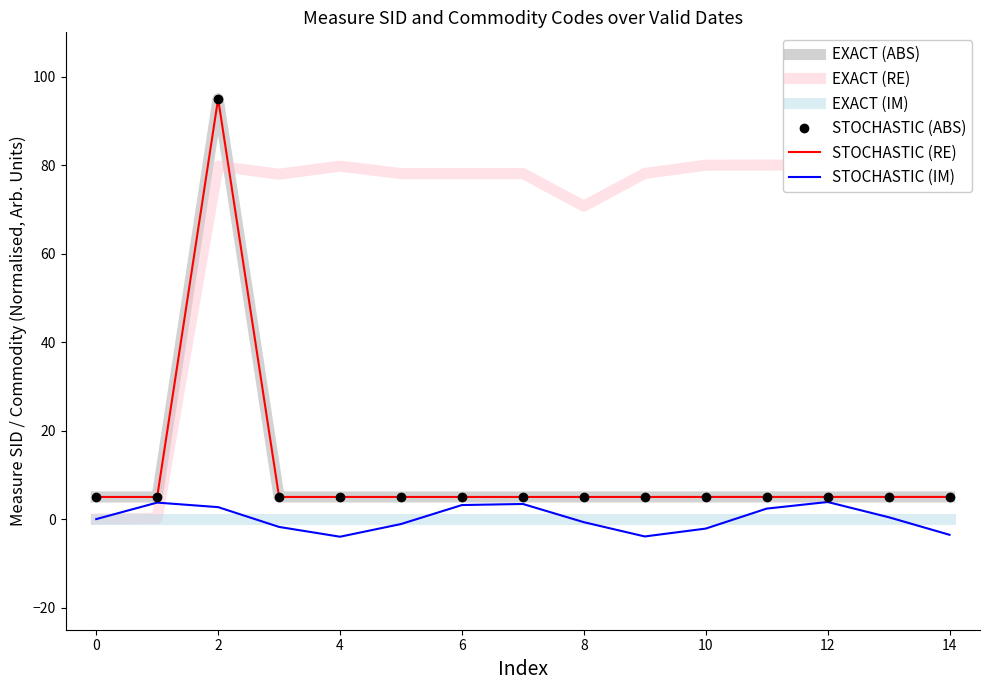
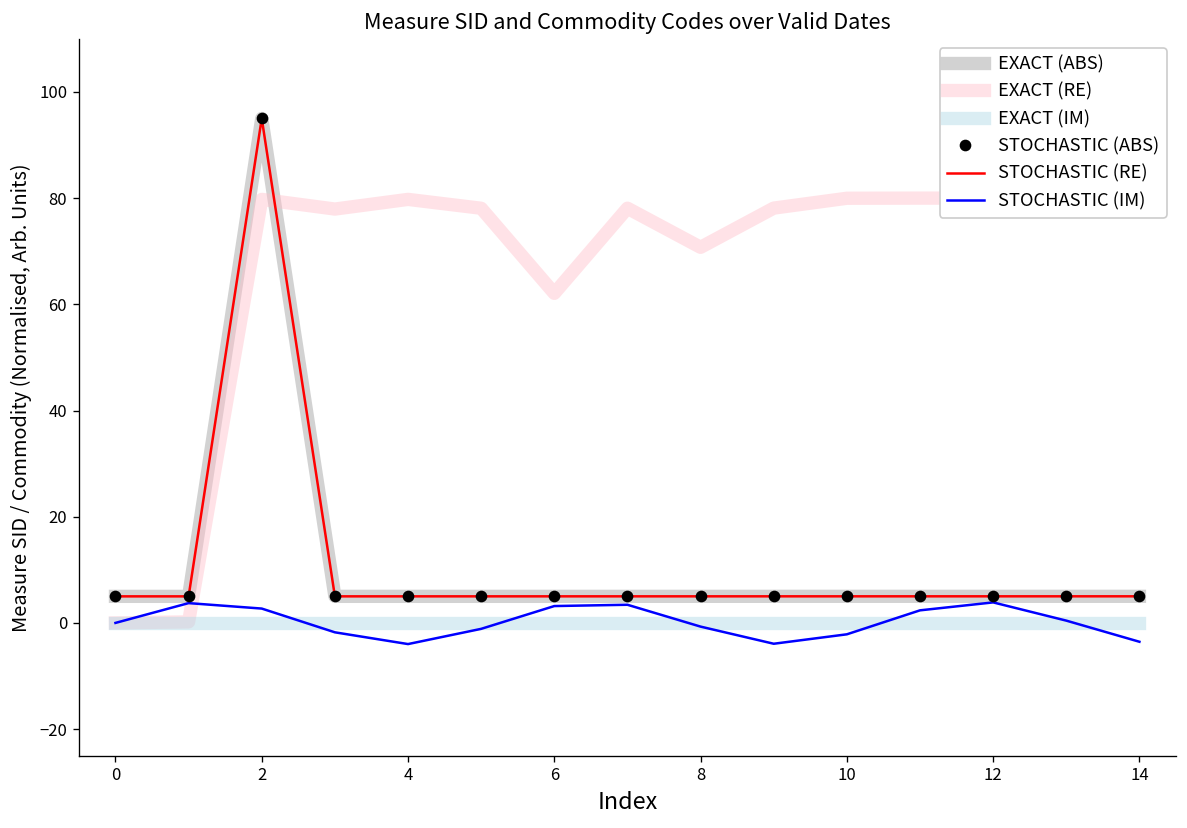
  {
    "STOCHASTIC (RE)": {
      "0": 5,
      "2": 95,
      "4": 5,
      "6": 5,
      "8": 5,
      "10": 5,
      "12": 5,
      "14": 5
    },
    "EXACT (RE)": {
      "2": 80,
      "4": 80,
-     "6": 78,
+     "6": 62,
      "8": 71,
      "10": 80
    },
    "EXACT (IM)": {
      "2": 0,
      "4": 0,
      "6": 0,
      "8": 0,
      "10": 0,
      "12": 0,
      "14": 0
    },
    "STOCHASTIC (IM)": {
      "2": 3,
      "4": -4,
      "6": 3,
      "8": -1,
      "10": -2,
      "12": 4,
      "14": -4
    }
  }
